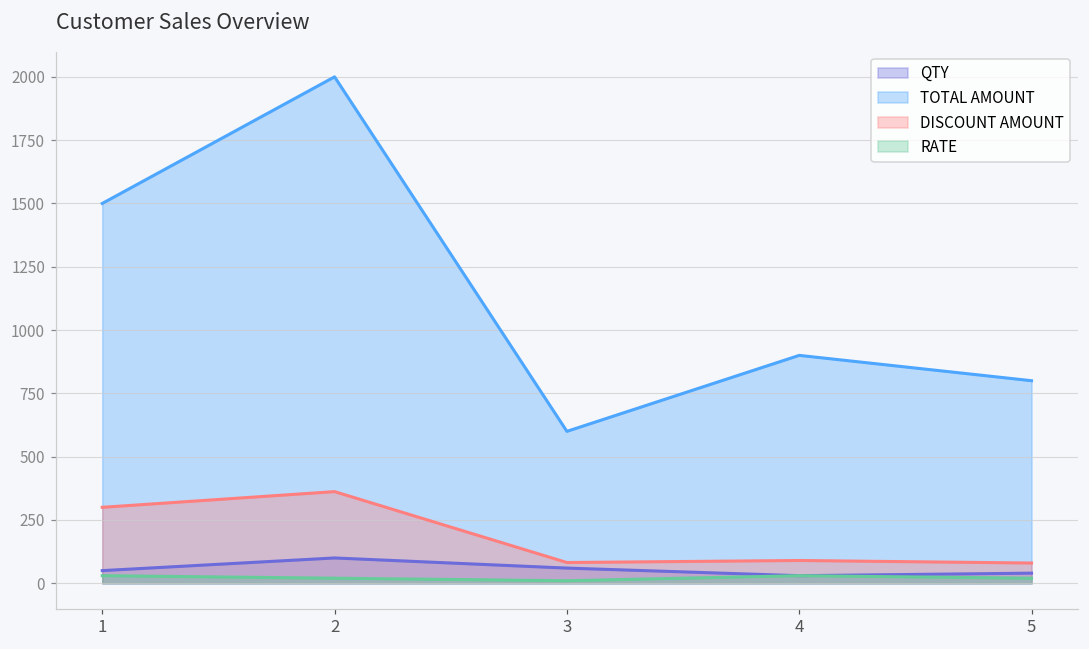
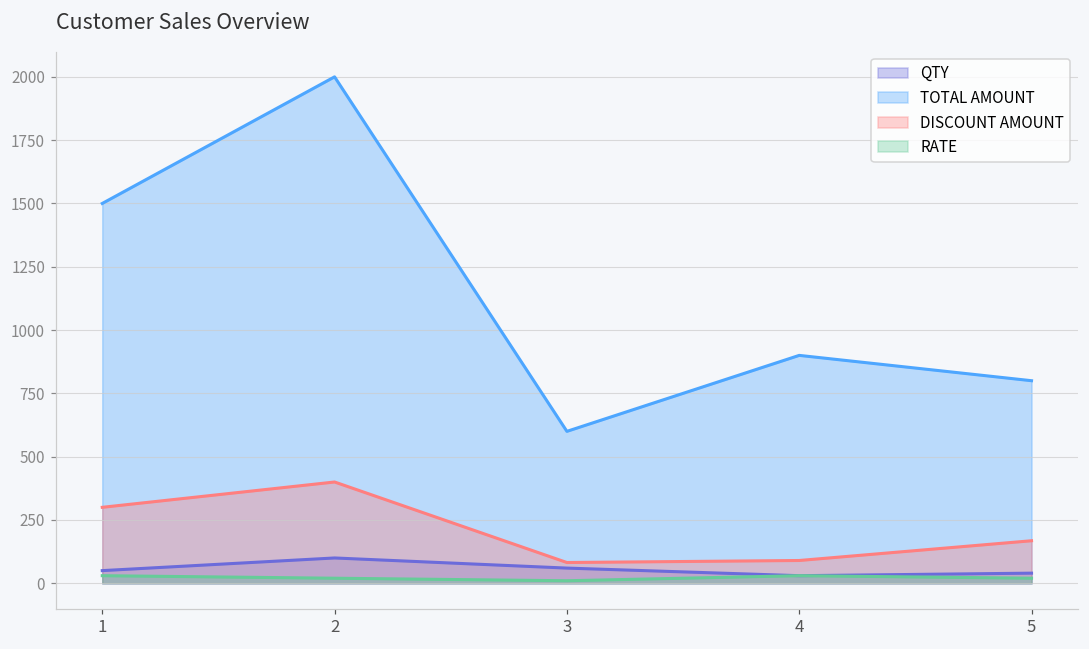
  {
    "DISCOUNT AMOUNT": {
      "1": 300,
-     "2": 360,
+     "2": 400,
      "3": 80,
      "4": 90,
-     "5": 80
+     "5": 170
    }
  }
